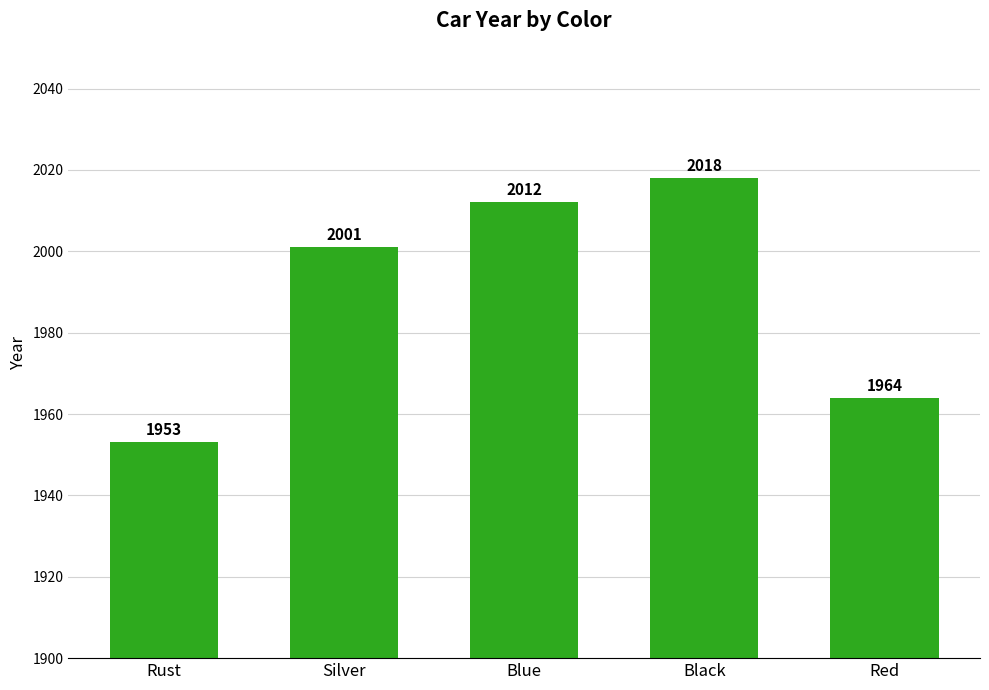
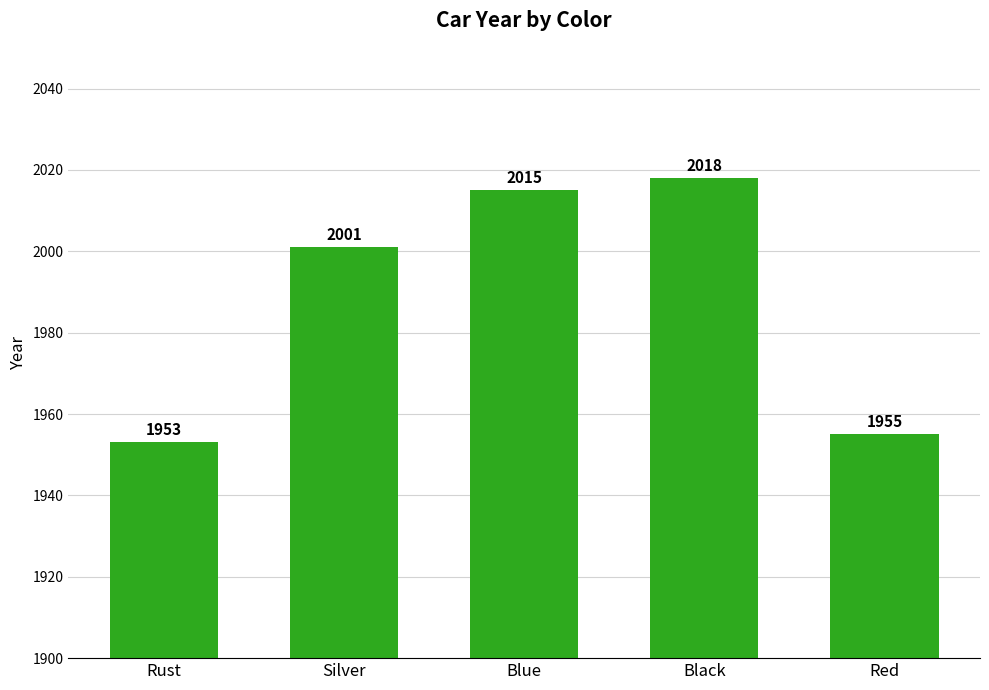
  {
    "Rust": 1953,
    "Silver": 2001,
-   "Blue": 2012,
+   "Blue": 2015,
    "Black": 2018,
-   "Red": 1964
+   "Red": 1955
  }
